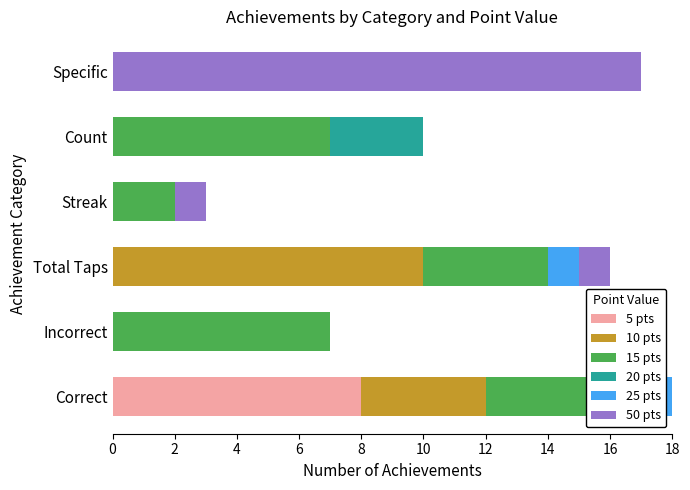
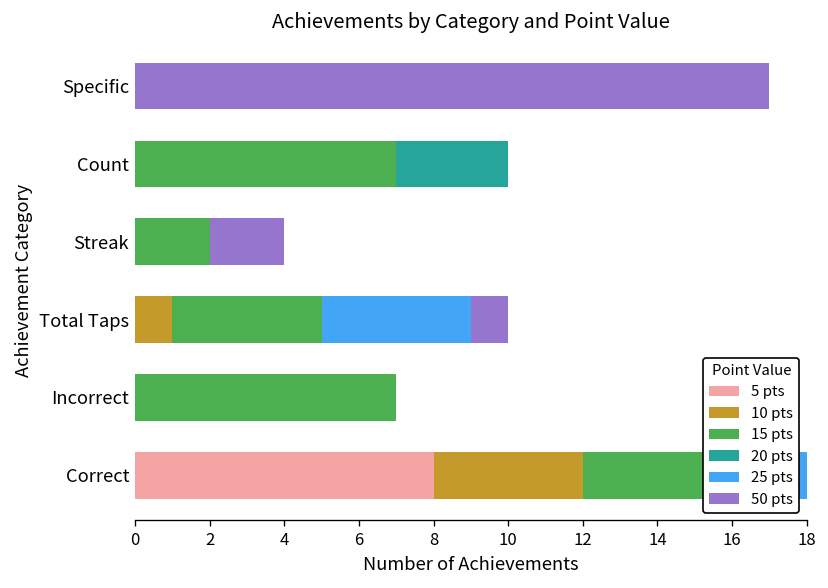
  {
    "5 pts": {
      "Specific": 0,
      "Count": 0,
      "Streak": 0,
      "Total Taps": 0,
      "Incorrect": 0,
      "Correct": 8
    },
    "10 pts": {
      "Specific": 0,
      "Count": 0,
      "Streak": 0,
-     "Total Taps": 10,
+     "Total Taps": 1,
      "Incorrect": 0,
      "Correct": 4
    },
    "15 pts": {
      "Specific": 0,
      "Count": 7,
      "Streak": 2,
      "Total Taps": 4,
      "Incorrect": 7
    },
    "20 pts": {
      "Specific": 0,
      "Count": 3,
      "Streak": 0,
      "Total Taps": 0,
      "Incorrect": 0
    },
    "25 pts": {
      "Specific": 0,
      "Count": 0,
      "Streak": 0,
-     "Total Taps": 1,
+     "Total Taps": 4,
      "Incorrect": 0,
      "Correct": 2
    },
    "50 pts": {
      "Specific": 17,
      "Count": 0,
-     "Streak": 1,
+     "Streak": 2,
      "Total Taps": 1,
      "Incorrect": 0,
      "Correct": 0
    }
  }
